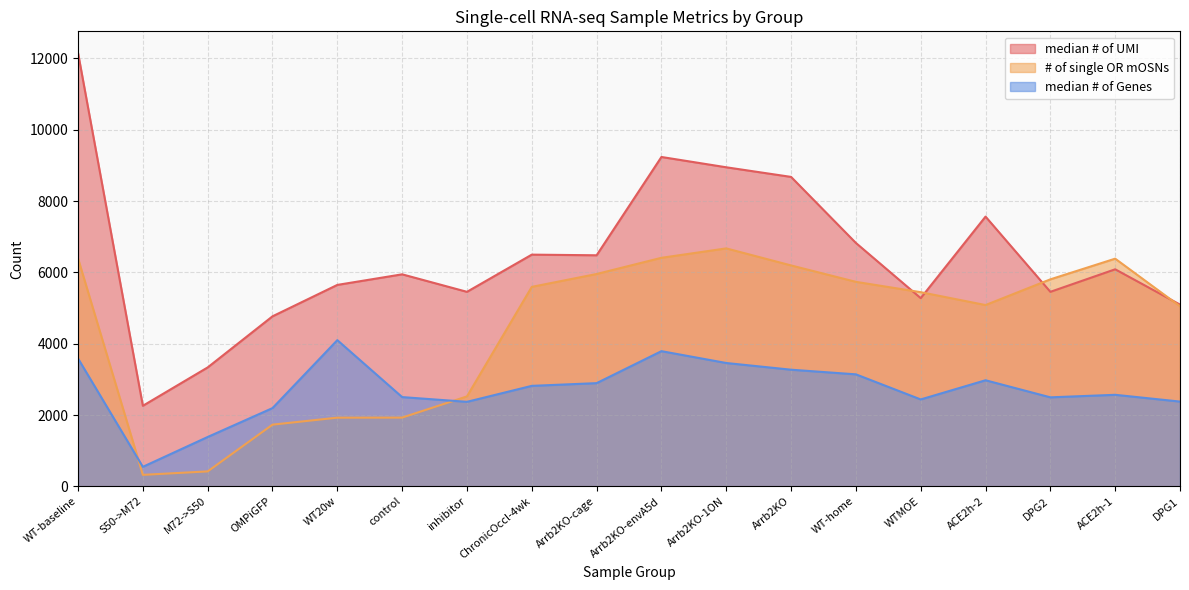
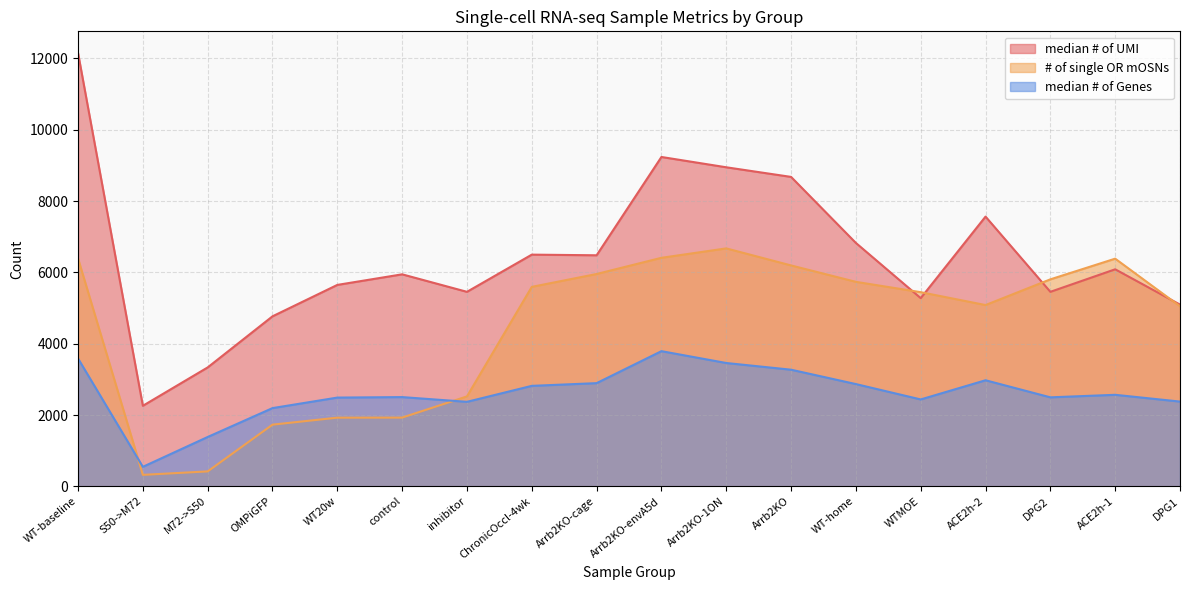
  {
    "median # of Genes": {
      "WT-baseline": 3600,
      "S50->M72": 500,
      "M72->S50": 1400,
      "OMPiGFP": 2200,
-     "WT20w": 4100,
+     "WT20w": 2500,
      "control": 2500,
      "inhibitor": 2400,
      "ChronicOccl-4wk": 2800,
      "Arrb2KO-cage": 2900,
      "Arrb2KO-envA5d": 3800,
      "Arrb2KO-1ON": 3500,
      "Arrb2KO": 3300,
-     "WT-home": 3100,
+     "WT-home": 2900,
      "WTMOE": 2400,
      "ACE2h-2": 3000,
      "DPG2": 2500,
      "ACE2h-1": 2600,
      "DPG1": 2400
    }
  }
